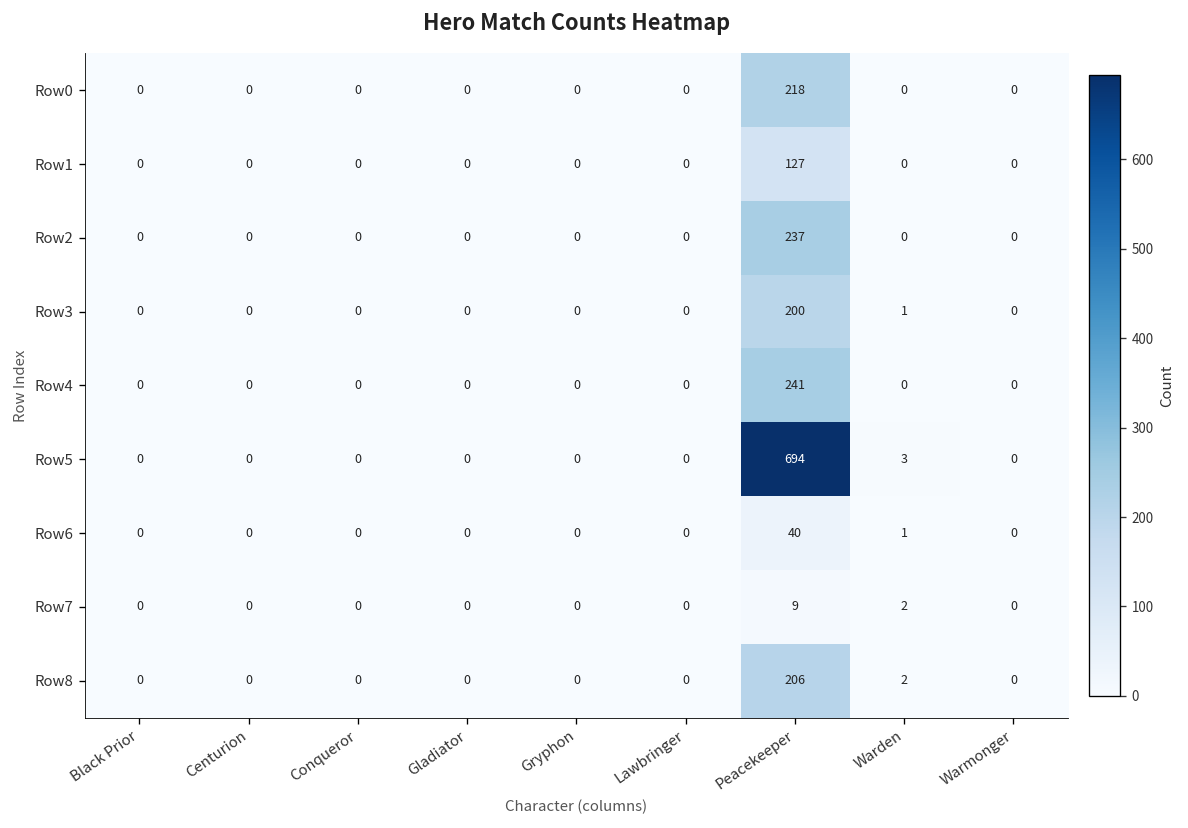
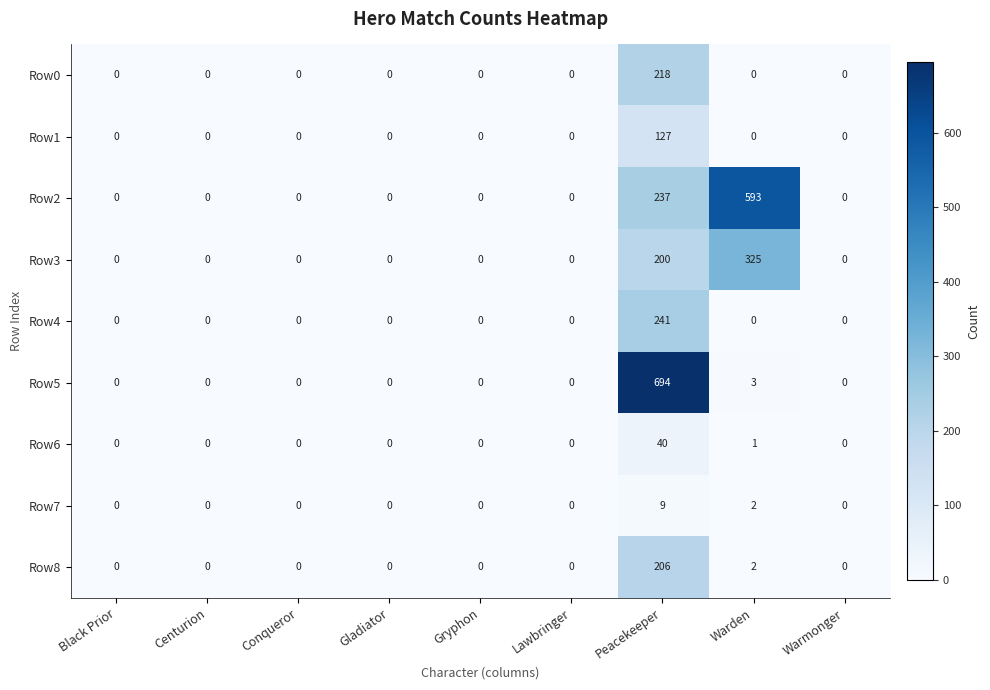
  {
    "Row0": {
      "Black Prior": 0,
      "Centurion": 0,
      "Conqueror": 0,
      "Gladiator": 0,
      "Gryphon": 0,
      "Lawbringer": 0,
      "Peacekeeper": 218,
      "Warden": 0,
      "Warmonger": 0
    },
    "Row1": {
      "Black Prior": 0,
      "Centurion": 0,
      "Conqueror": 0,
      "Gladiator": 0,
      "Gryphon": 0,
      "Lawbringer": 0,
      "Peacekeeper": 127,
      "Warden": 0,
      "Warmonger": 0
    },
    "Row2": {
      "Black Prior": 0,
      "Centurion": 0,
      "Conqueror": 0,
      "Gladiator": 0,
      "Gryphon": 0,
      "Lawbringer": 0,
      "Peacekeeper": 237,
-     "Warden": 0,
+     "Warden": 593,
      "Warmonger": 0
    },
    "Row3": {
      "Black Prior": 0,
      "Centurion": 0,
      "Conqueror": 0,
      "Gladiator": 0,
      "Gryphon": 0,
      "Lawbringer": 0,
      "Peacekeeper": 200,
-     "Warden": 1,
+     "Warden": 325,
      "Warmonger": 0
    },
    "Row4": {
      "Black Prior": 0,
      "Centurion": 0,
      "Conqueror": 0,
      "Gladiator": 0,
      "Gryphon": 0,
      "Lawbringer": 0,
      "Peacekeeper": 241,
      "Warden": 0,
      "Warmonger": 0
    },
    "Row5": {
      "Black Prior": 0,
      "Centurion": 0,
      "Conqueror": 0,
      "Gladiator": 0,
      "Gryphon": 0,
      "Lawbringer": 0,
      "Peacekeeper": 694,
      "Warden": 3,
      "Warmonger": 0
    },
    "Row6": {
      "Black Prior": 0,
      "Centurion": 0,
      "Conqueror": 0,
      "Gladiator": 0,
      "Gryphon": 0,
      "Lawbringer": 0,
      "Peacekeeper": 40,
      "Warden": 1,
      "Warmonger": 0
    },
    "Row7": {
      "Black Prior": 0,
      "Centurion": 0,
      "Conqueror": 0,
      "Gladiator": 0,
      "Gryphon": 0,
      "Lawbringer": 0,
      "Peacekeeper": 9,
      "Warden": 2,
      "Warmonger": 0
    },
    "Row8": {
      "Black Prior": 0,
      "Centurion": 0,
      "Conqueror": 0,
      "Gladiator": 0,
      "Gryphon": 0,
      "Lawbringer": 0,
      "Peacekeeper": 206,
      "Warden": 2,
      "Warmonger": 0
    }
  }
